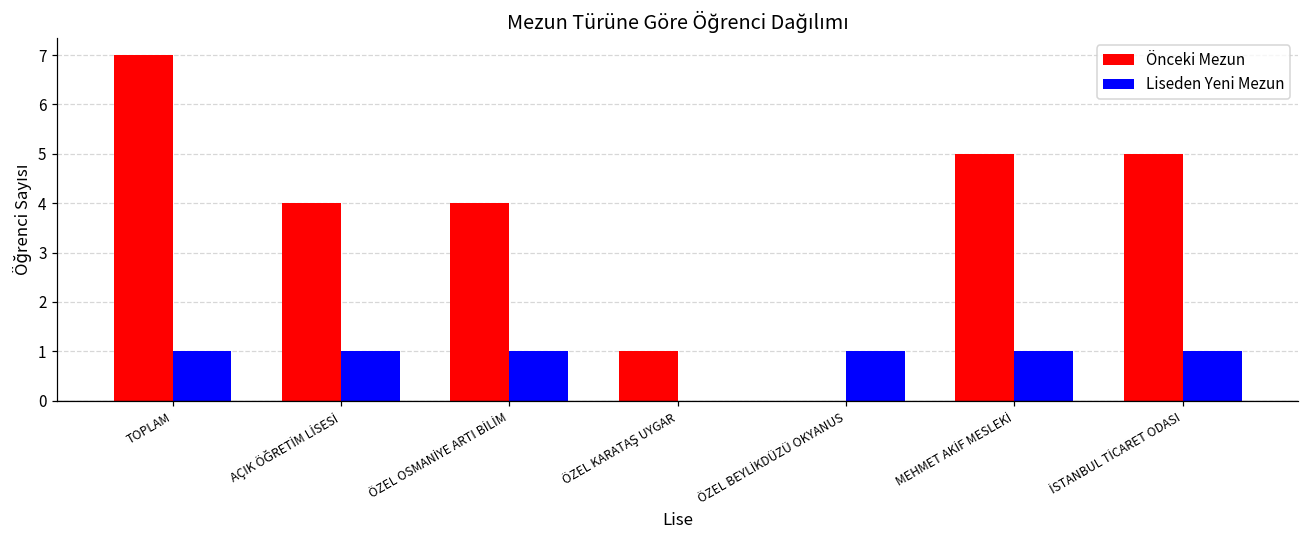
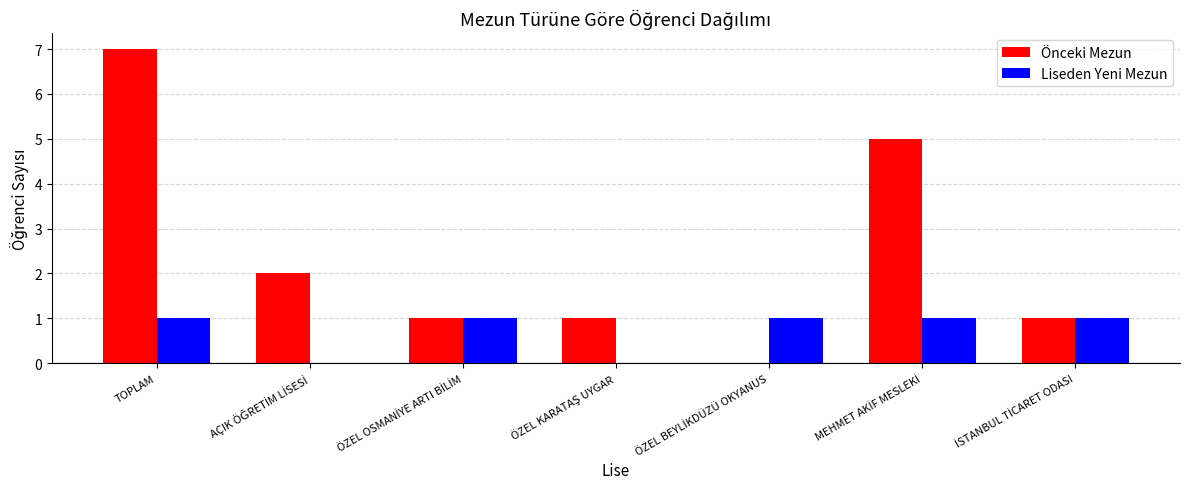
  {
    "Önceki Mezun": {
      "TOPLAM": 7,
-     "AÇIK ÖĞRETİM LİSESİ": 4,
-     "ÖZEL OSMANİYE ARTI BİLİM": 4,
+     "AÇIK ÖĞRETİM LİSESİ": 2,
+     "ÖZEL OSMANİYE ARTI BİLİM": 1,
      "ÖZEL KARATAŞ UYGAR": 1,
      "ÖZEL BEYLİKDÜZÜ OKYANUS": 0,
      "MEHMET AKİF MESLEKİ": 5,
-     "İSTANBUL TİCARET ODASI": 5
+     "İSTANBUL TİCARET ODASI": 1
    },
    "Liseden Yeni Mezun": {
      "TOPLAM": 1,
-     "AÇIK ÖĞRETİM LİSESİ": 1,
+     "AÇIK ÖĞRETİM LİSESİ": 0,
      "ÖZEL OSMANİYE ARTI BİLİM": 1,
      "ÖZEL KARATAŞ UYGAR": 0,
      "ÖZEL BEYLİKDÜZÜ OKYANUS": 1,
      "MEHMET AKİF MESLEKİ": 1,
      "İSTANBUL TİCARET ODASI": 1
    }
  }
